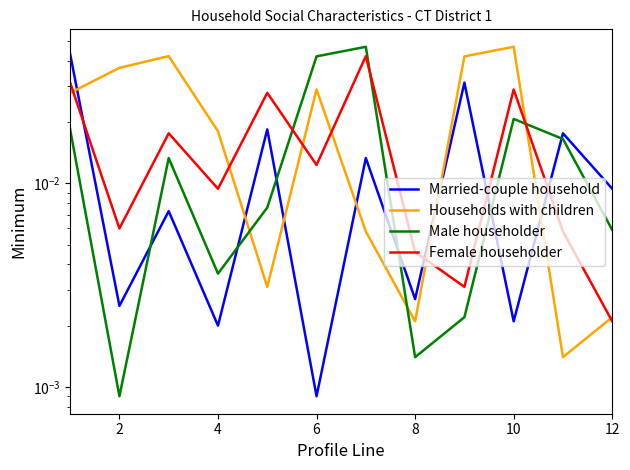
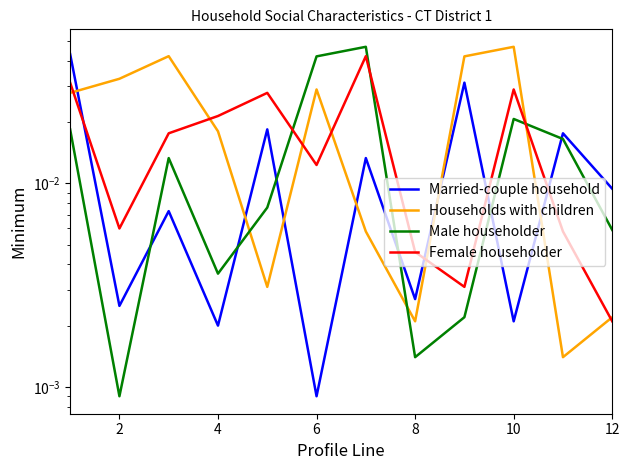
  {
    "Married-couple household": {
      "2": 0.0025,
      "4": 0.002,
      "6": 0.0009,
      "8": 0.0027,
      "10": 0.0021,
      "12": 0.009
    },
    "Households with children": {
-     "2": 0.037,
+     "2": 0.033,
      "4": 0.018,
      "6": 0.029,
      "8": 0.0021,
      "10": 0.047,
      "12": 0.0022
    },
    "Male householder": {
      "2": 0.0009,
      "4": 0.0036,
      "6": 0.042,
      "8": 0.0014,
      "10": 0.021,
      "12": 0.006
    },
    "Female householder": {
      "2": 0.006,
-     "4": 0.009,
+     "4": 0.021,
      "6": 0.012,
      "10": 0.029,
      "12": 0.0021
    }
  }
